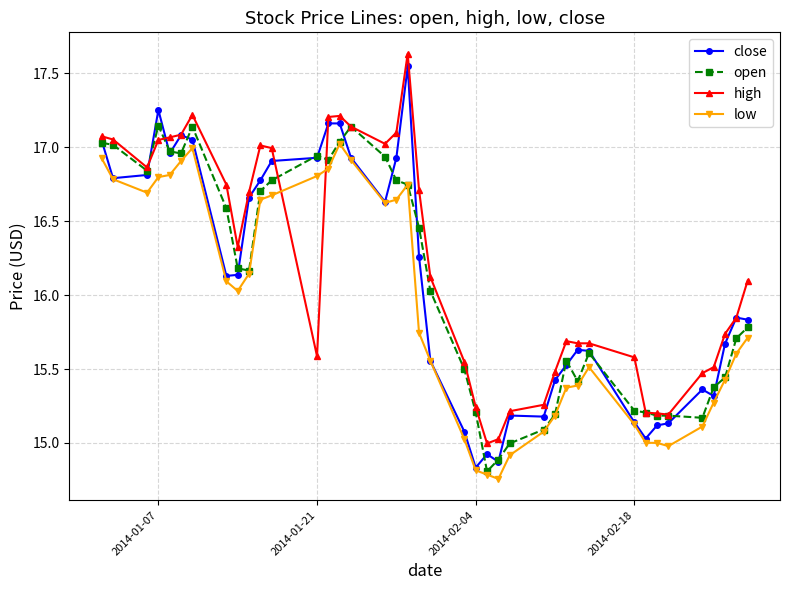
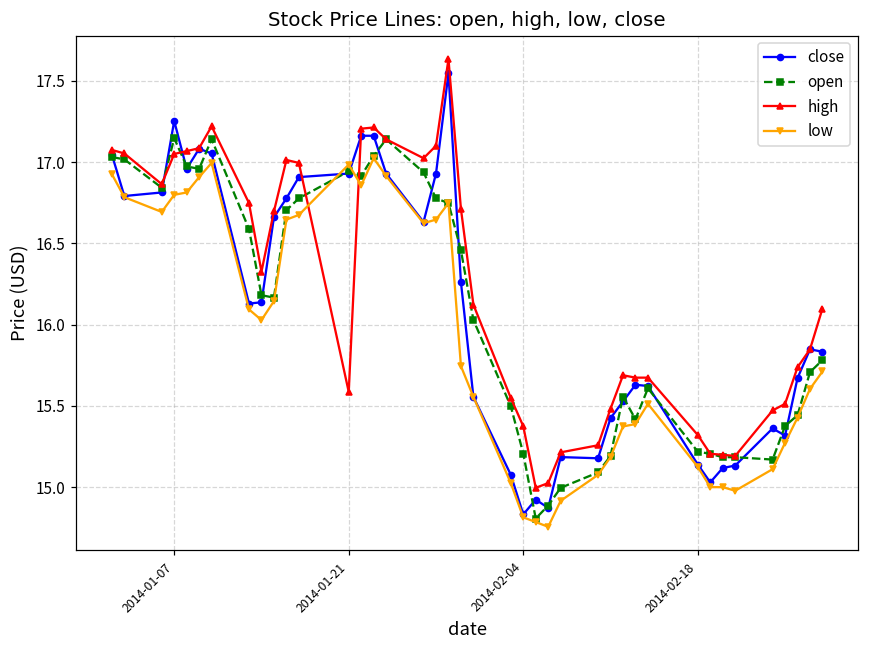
  {
    "close": {
      "2014-01-07": 17.25,
      "2014-02-04": 14.83
    },
    "open": {
      "2014-01-07": 17.15,
      "2014-02-04": 15.21,
      "2014-02-18": 15.22
    },
    "high": {
      "2014-01-07": 17.05,
      "2014-01-21": 15.59,
-     "2014-02-04": 15.24,
-     "2014-02-18": 15.58
+     "2014-02-04": 15.38,
+     "2014-02-18": 15.32
    },
    "low": {
      "2014-01-07": 16.80,
-     "2014-01-21": 16.81,
+     "2014-01-21": 16.98,
      "2014-02-04": 14.81
    }
  }
